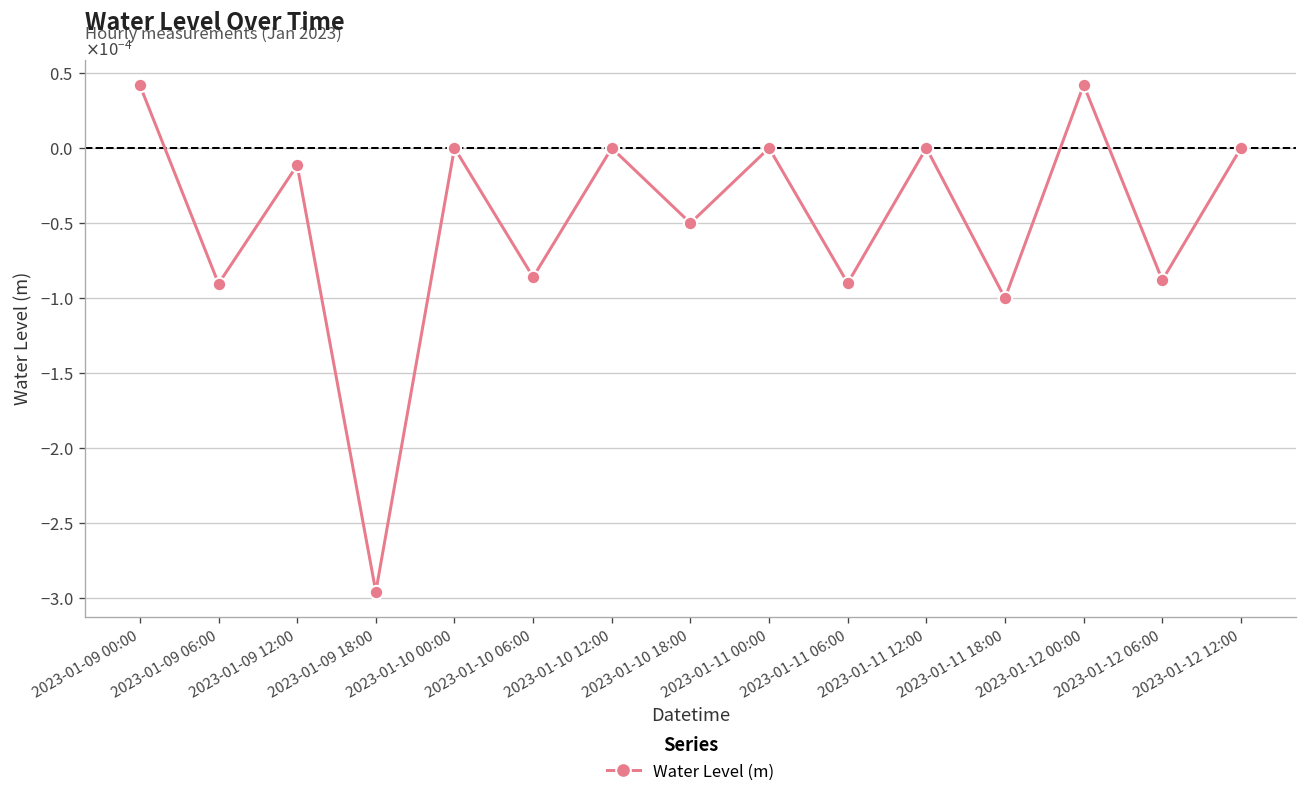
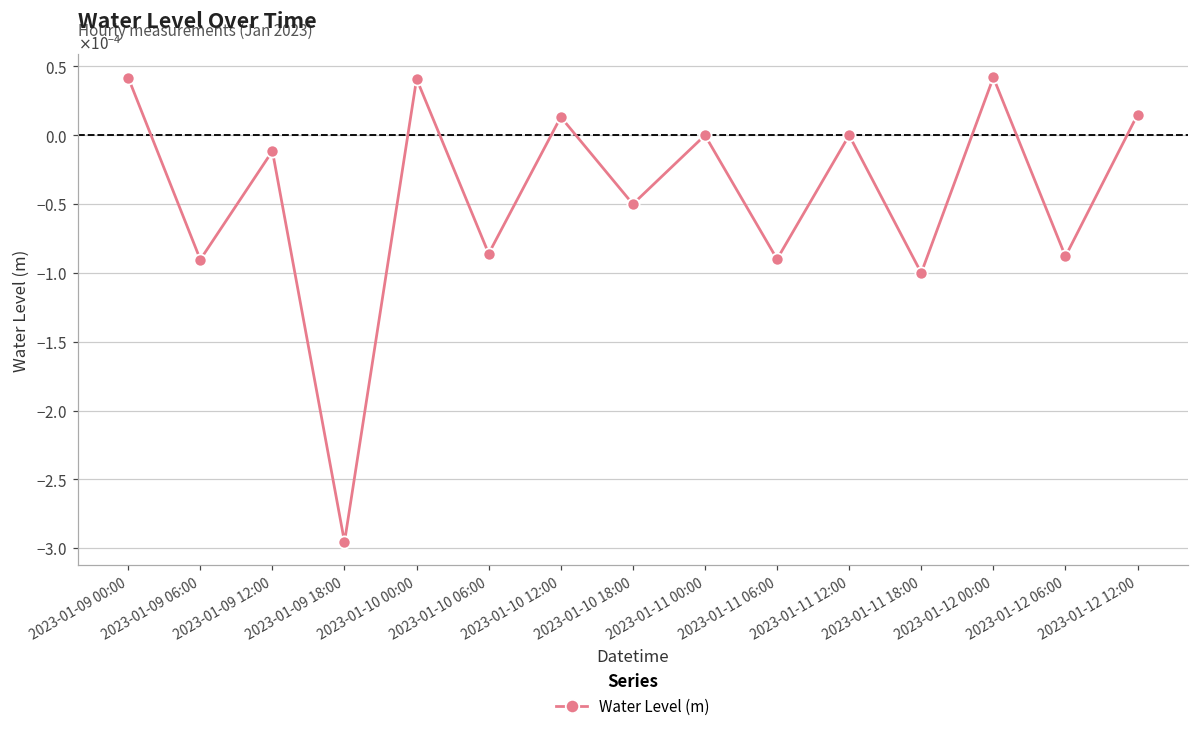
  {
    "2023-01-09 00:00": 0.00004,
    "2023-01-09 06:00": -0.00009,
    "2023-01-09 12:00": -0.00001,
    "2023-01-09 18:00": -0.000295,
-   "2023-01-10 00:00": 0.00000,
+   "2023-01-10 00:00": 0.00004,
    "2023-01-10 06:00": -0.000086,
-   "2023-01-10 12:00": 0.00000,
+   "2023-01-10 12:00": 0.00001,
    "2023-01-10 18:00": -0.00005,
    "2023-01-11 00:00": 0.00000,
    "2023-01-11 06:00": -0.00009,
    "2023-01-11 12:00": 0.00000,
    "2023-01-11 18:00": -0.00010,
    "2023-01-12 00:00": 0.000042,
    "2023-01-12 06:00": -0.000088,
-   "2023-01-12 12:00": 0.00000
+   "2023-01-12 12:00": 0.00002
  }
